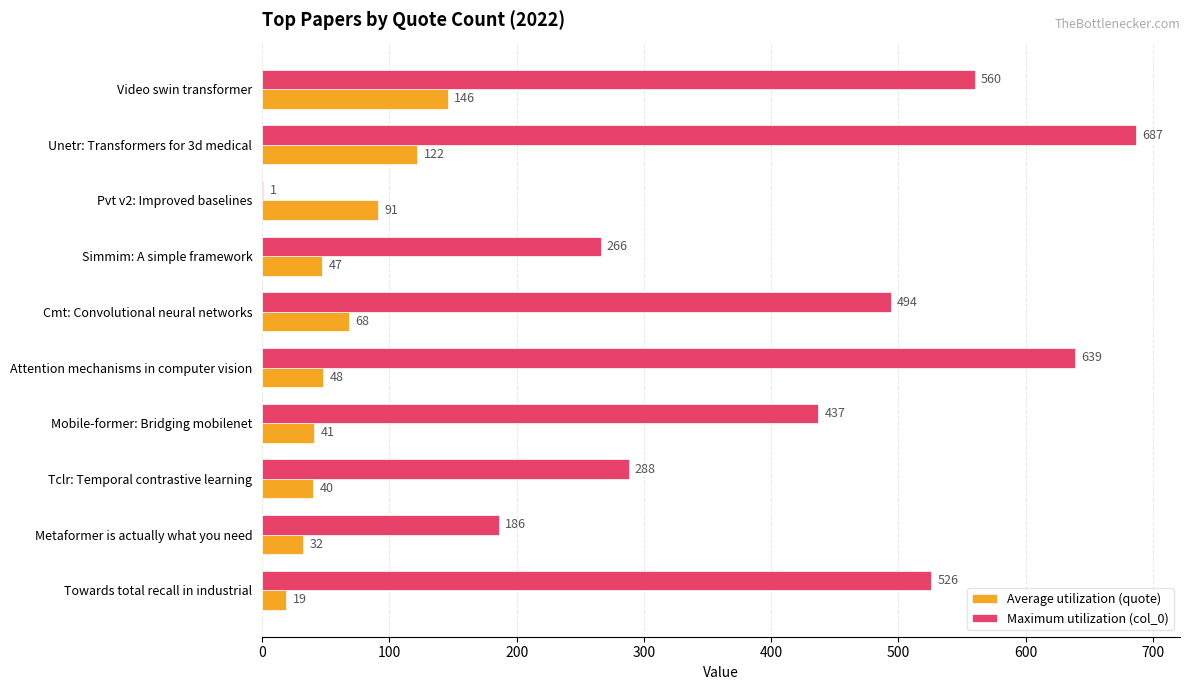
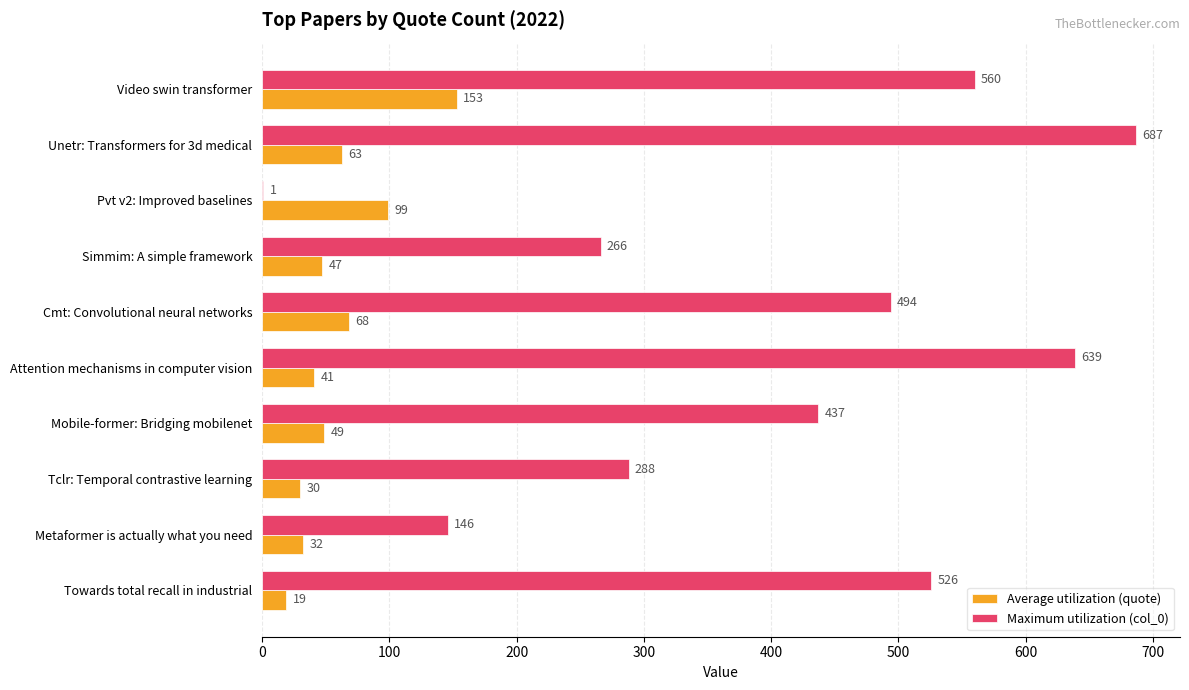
  {
    "Average utilization (quote)": {
-     "Video swin transformer": 146,
-     "Unetr: Transformers for 3d medical": 122,
-     "Pvt v2: Improved baselines": 91,
+     "Video swin transformer": 153,
+     "Unetr: Transformers for 3d medical": 63,
+     "Pvt v2: Improved baselines": 99,
      "Simmim: A simple framework": 47,
      "Cmt: Convolutional neural networks": 68,
-     "Attention mechanisms in computer vision": 48,
-     "Mobile-former: Bridging mobilenet": 41,
-     "Tclr: Temporal contrastive learning": 40,
+     "Attention mechanisms in computer vision": 41,
+     "Mobile-former: Bridging mobilenet": 49,
+     "Tclr: Temporal contrastive learning": 30,
      "Metaformer is actually what you need": 32,
      "Towards total recall in industrial": 19
    },
    "Maximum utilization (col_0)": {
      "Video swin transformer": 560,
      "Unetr: Transformers for 3d medical": 687,
      "Pvt v2: Improved baselines": 1,
      "Simmim: A simple framework": 266,
      "Cmt: Convolutional neural networks": 494,
      "Attention mechanisms in computer vision": 639,
      "Mobile-former: Bridging mobilenet": 437,
      "Tclr: Temporal contrastive learning": 288,
-     "Metaformer is actually what you need": 186,
+     "Metaformer is actually what you need": 146,
      "Towards total recall in industrial": 526
    }
  }
